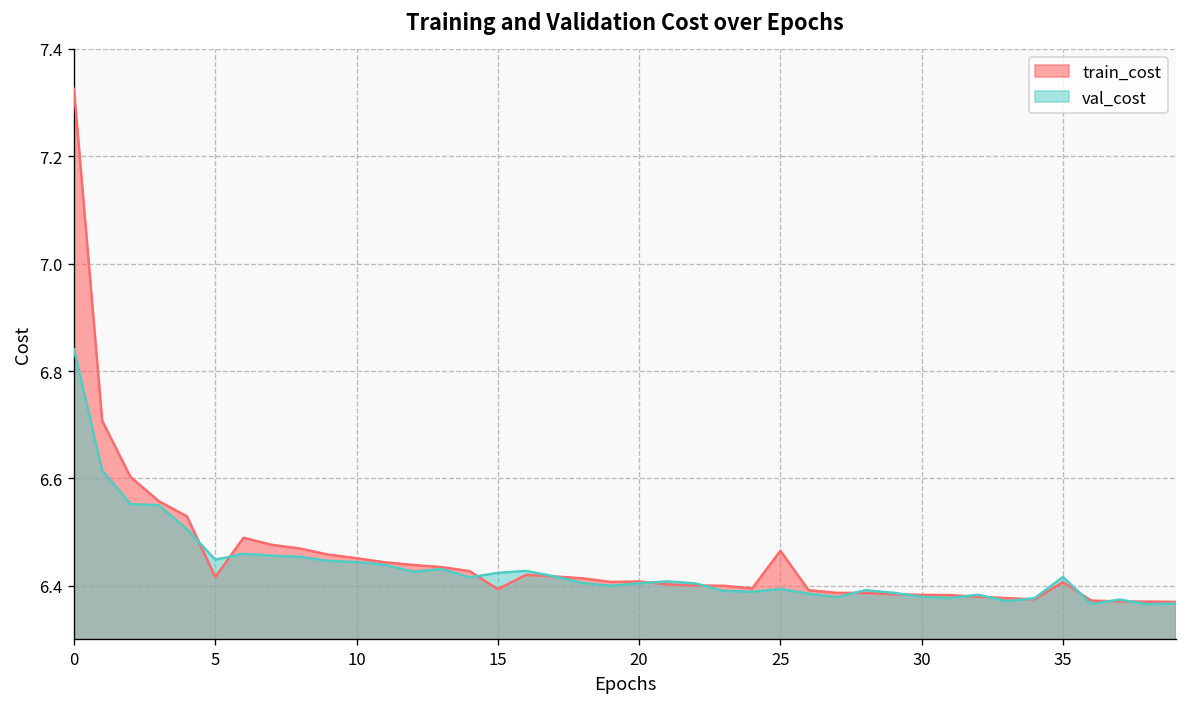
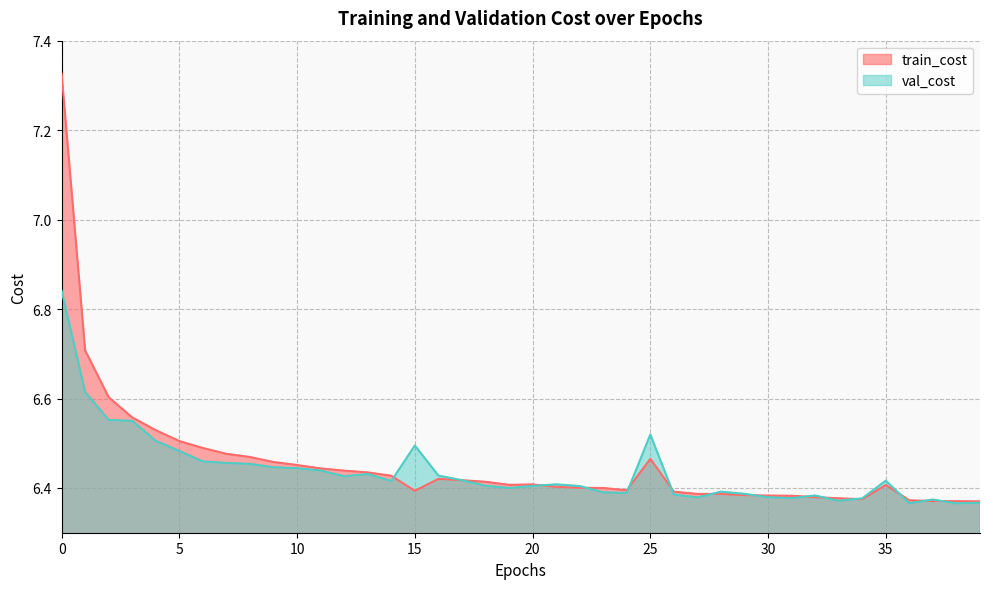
  {
    "train_cost": {
      "0": 7.33,
-     "5": 6.42,
+     "5": 6.50,
      "10": 6.45,
      "15": 6.39,
      "25": 6.47,
      "35": 6.41
    },
    "val_cost": {
      "0": 6.84,
-     "5": 6.45,
+     "5": 6.48,
      "10": 6.44,
-     "15": 6.42,
-     "25": 6.39,
+     "15": 6.49,
+     "25": 6.52,
      "35": 6.42
    }
  }
